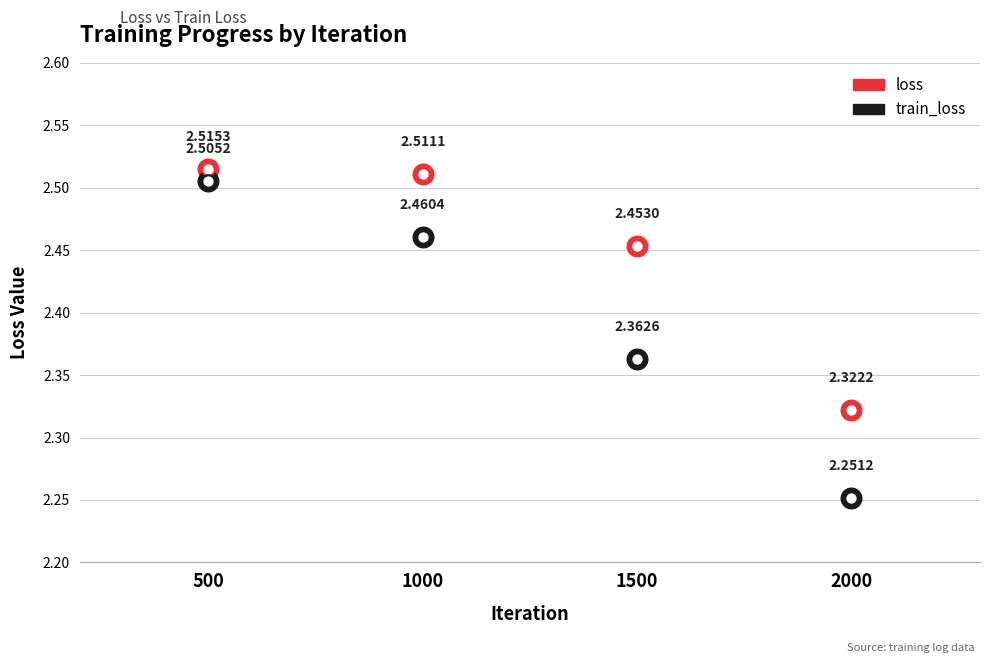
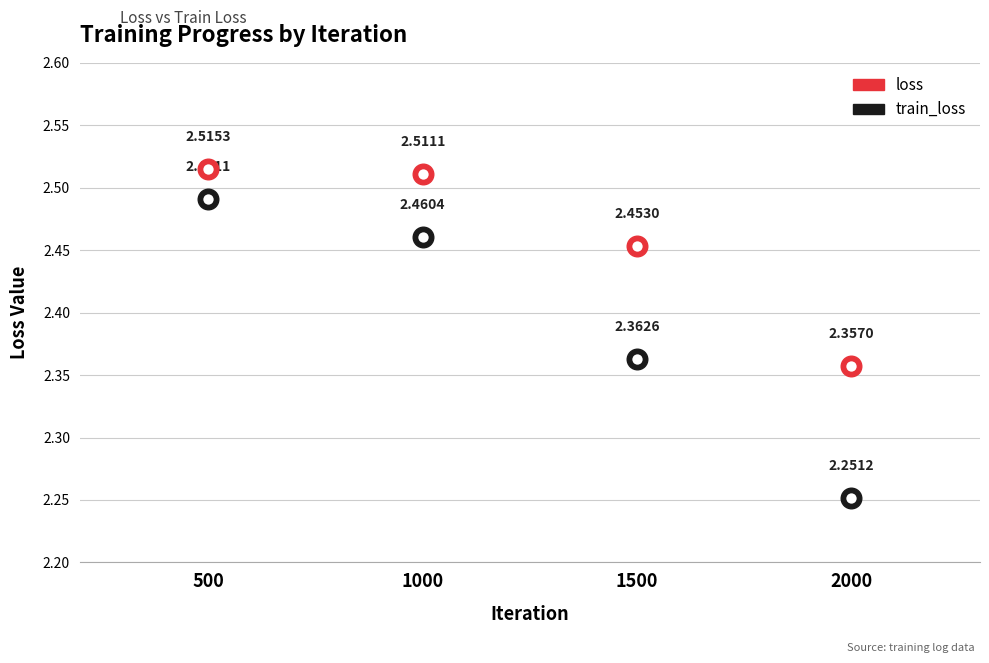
  {
    "loss": {
-     "2000": 2.3222
+     "2000": 2.3570
    },
    "train_loss": {
-     "500": 2.5052
+     "500": 2.4911
    }
  }
